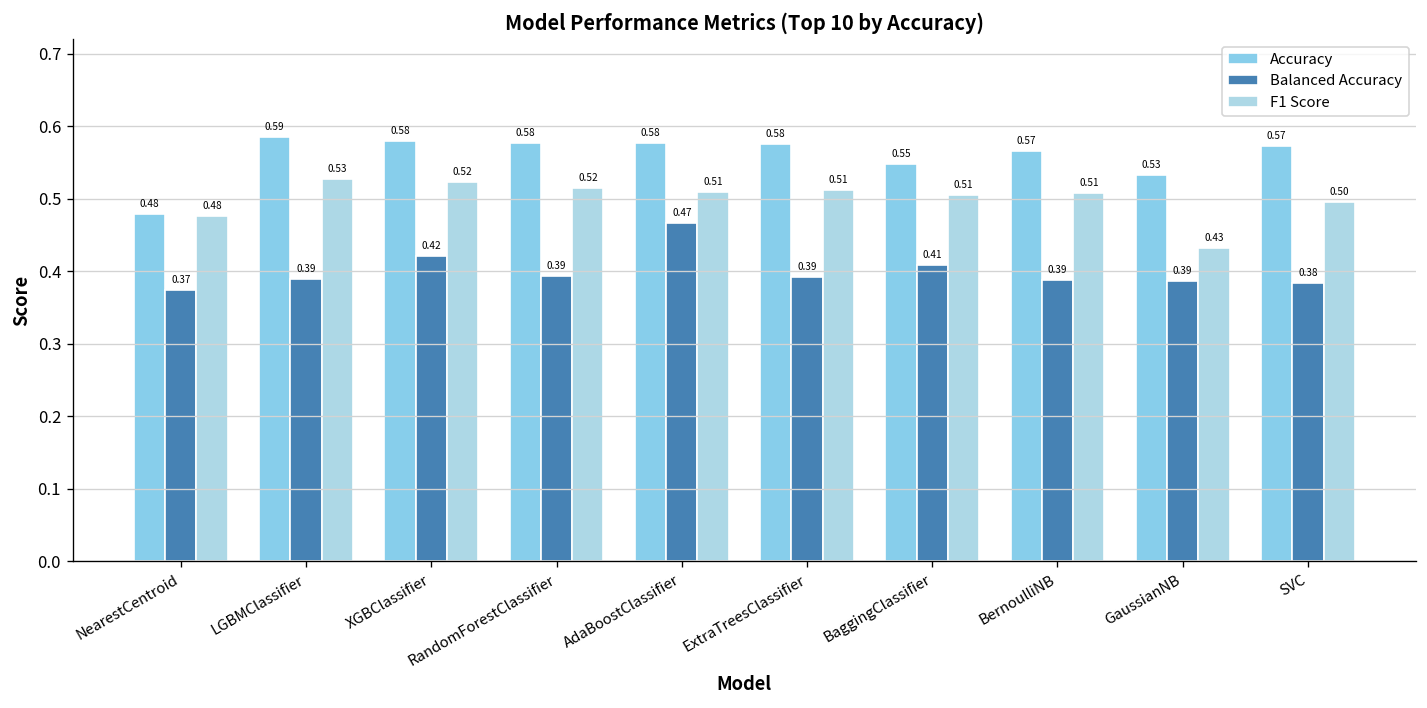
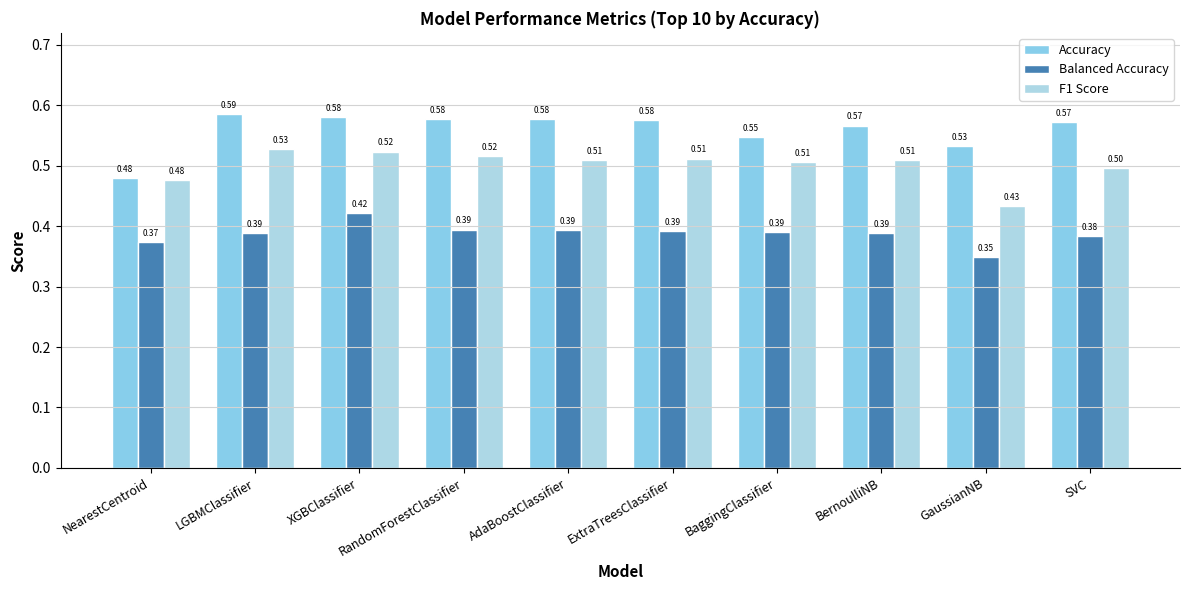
  {
    "Balanced Accuracy": {
      "NearestCentroid": 0.37,
      "LGBMClassifier": 0.39,
      "XGBClassifier": 0.42,
      "RandomForestClassifier": 0.39,
-     "AdaBoostClassifier": 0.47,
+     "AdaBoostClassifier": 0.39,
      "ExtraTreesClassifier": 0.39,
-     "BaggingClassifier": 0.41,
+     "BaggingClassifier": 0.39,
      "BernoulliNB": 0.39,
-     "GaussianNB": 0.39,
+     "GaussianNB": 0.35,
      "SVC": 0.38
    }
  }
